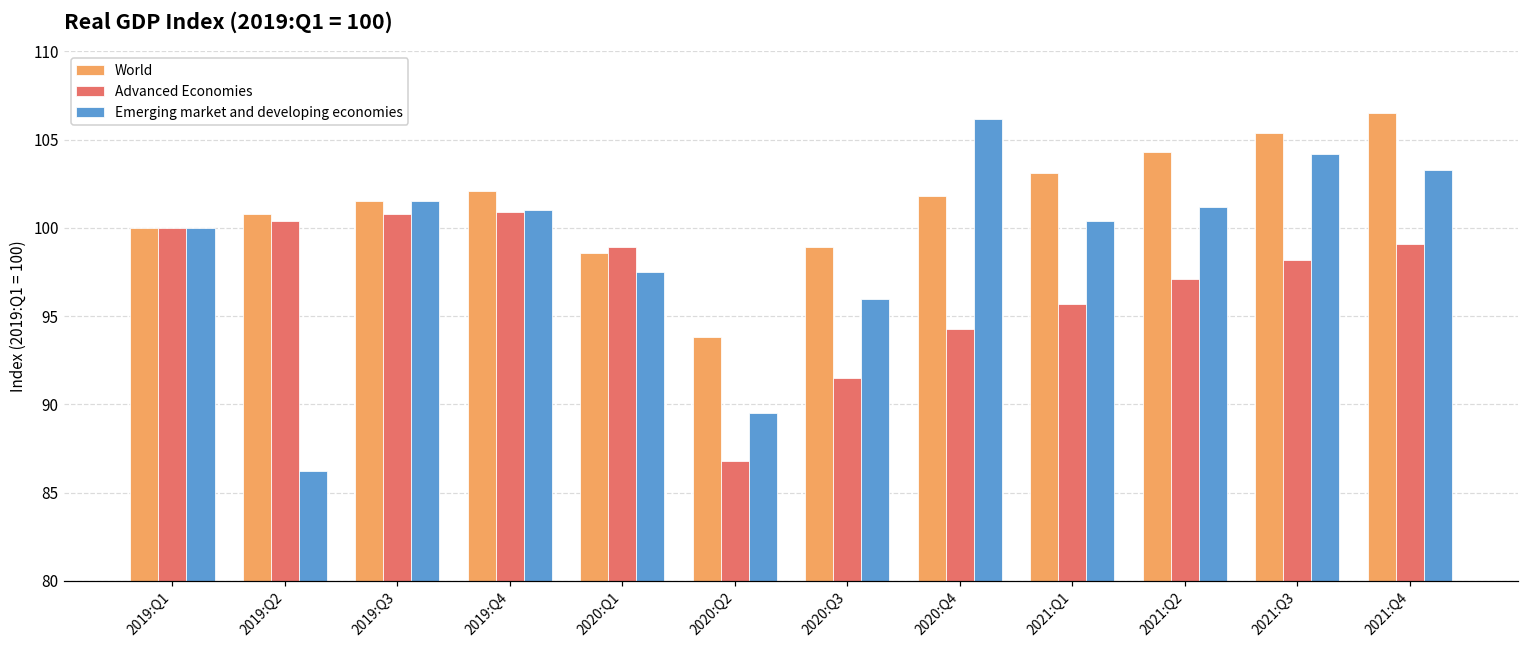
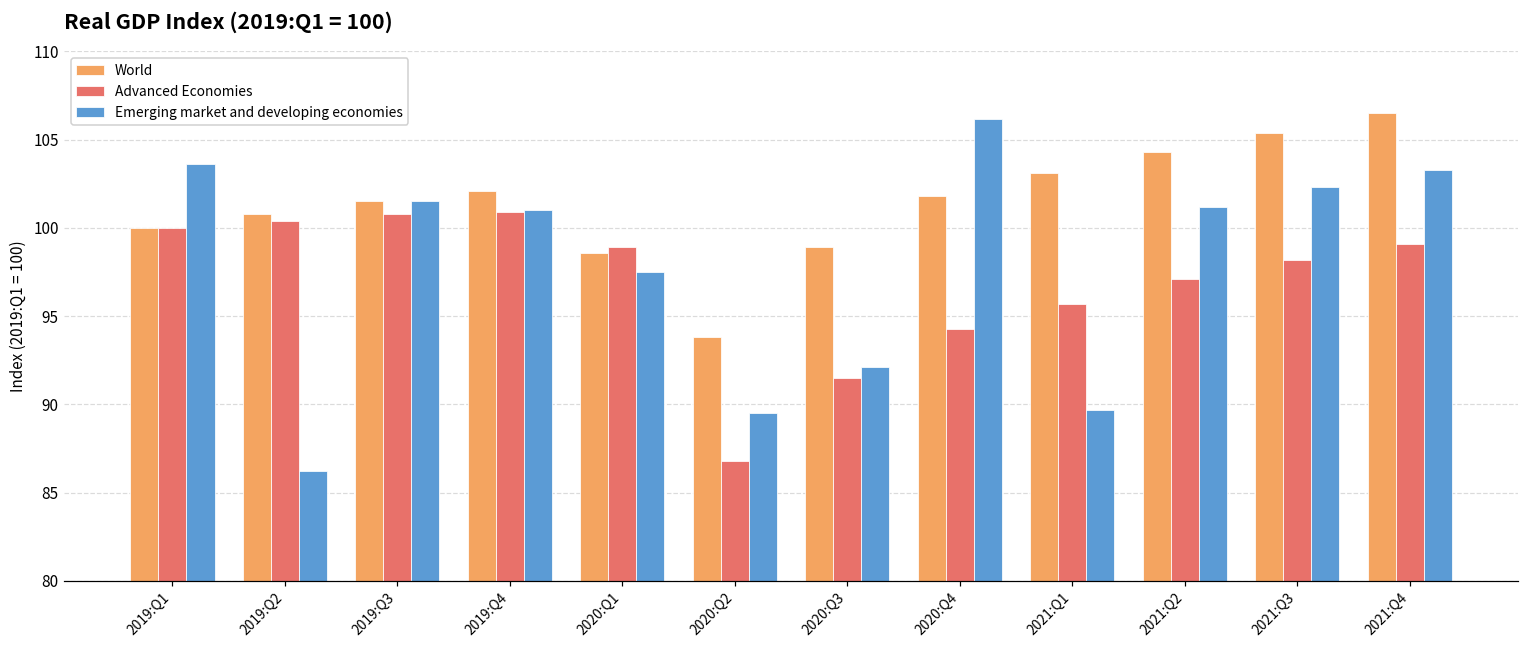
  {
    "Emerging market and developing economies": {
-     "2019:Q1": 100.0,
+     "2019:Q1": 103.6,
      "2019:Q2": 86.2,
      "2019:Q3": 101.5,
      "2019:Q4": 101.0,
      "2020:Q1": 97.5,
      "2020:Q2": 89.5,
-     "2020:Q3": 96.0,
+     "2020:Q3": 92.1,
      "2020:Q4": 106.2,
-     "2021:Q1": 100.4,
+     "2021:Q1": 89.7,
      "2021:Q2": 101.2,
-     "2021:Q3": 104.2,
+     "2021:Q3": 102.3,
      "2021:Q4": 103.3
    }
  }
